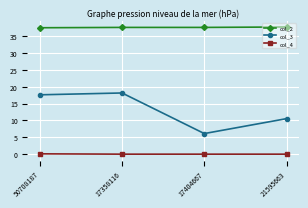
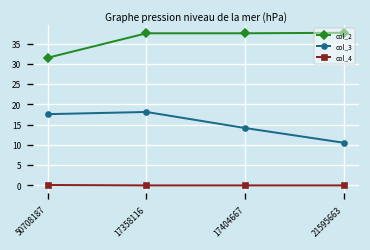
  {
    "col_2": {
-     "50708187": 37,
+     "50708187": 32,
      "17358116": 38,
      "17404667": 38
    },
    "col_3": {
      "50708187": 18,
      "17358116": 18,
-     "17404667": 6,
+     "17404667": 14,
      "21595663": 11
    },
    "col_4": {
      "50708187": 0,
      "17358116": 0,
      "17404667": 0,
      "21595663": 0
    }
  }
